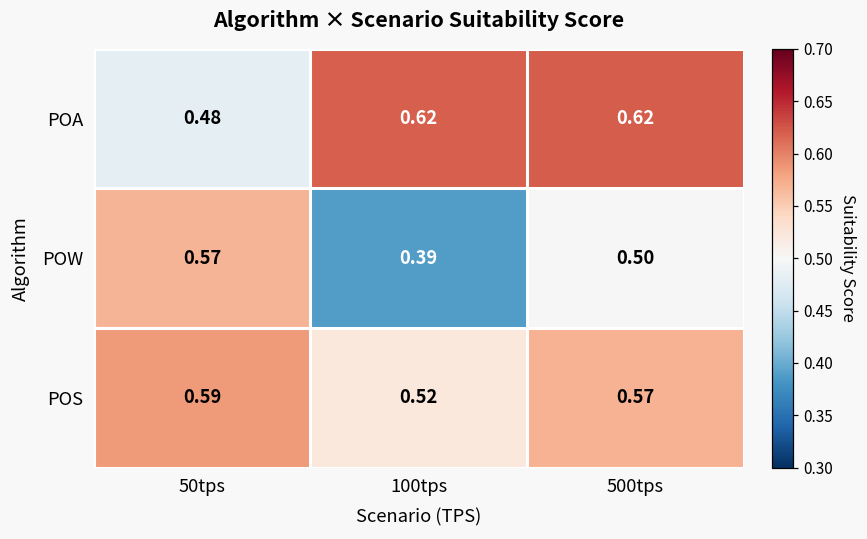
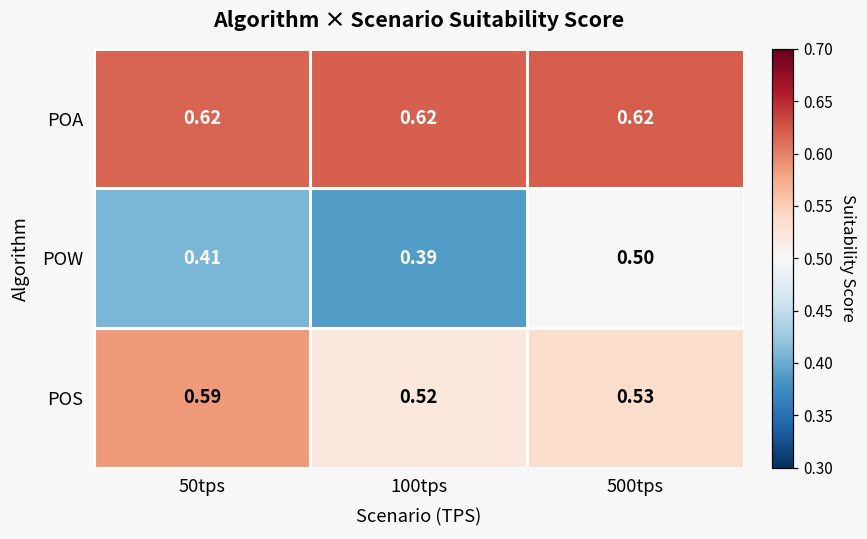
  {
    "POA": {
-     "50tps": 0.48,
+     "50tps": 0.62,
      "100tps": 0.62,
      "500tps": 0.62
    },
    "POW": {
-     "50tps": 0.57,
+     "50tps": 0.41,
      "100tps": 0.39,
      "500tps": 0.50
    },
    "POS": {
      "50tps": 0.59,
      "100tps": 0.52,
-     "500tps": 0.57
+     "500tps": 0.53
    }
  }
